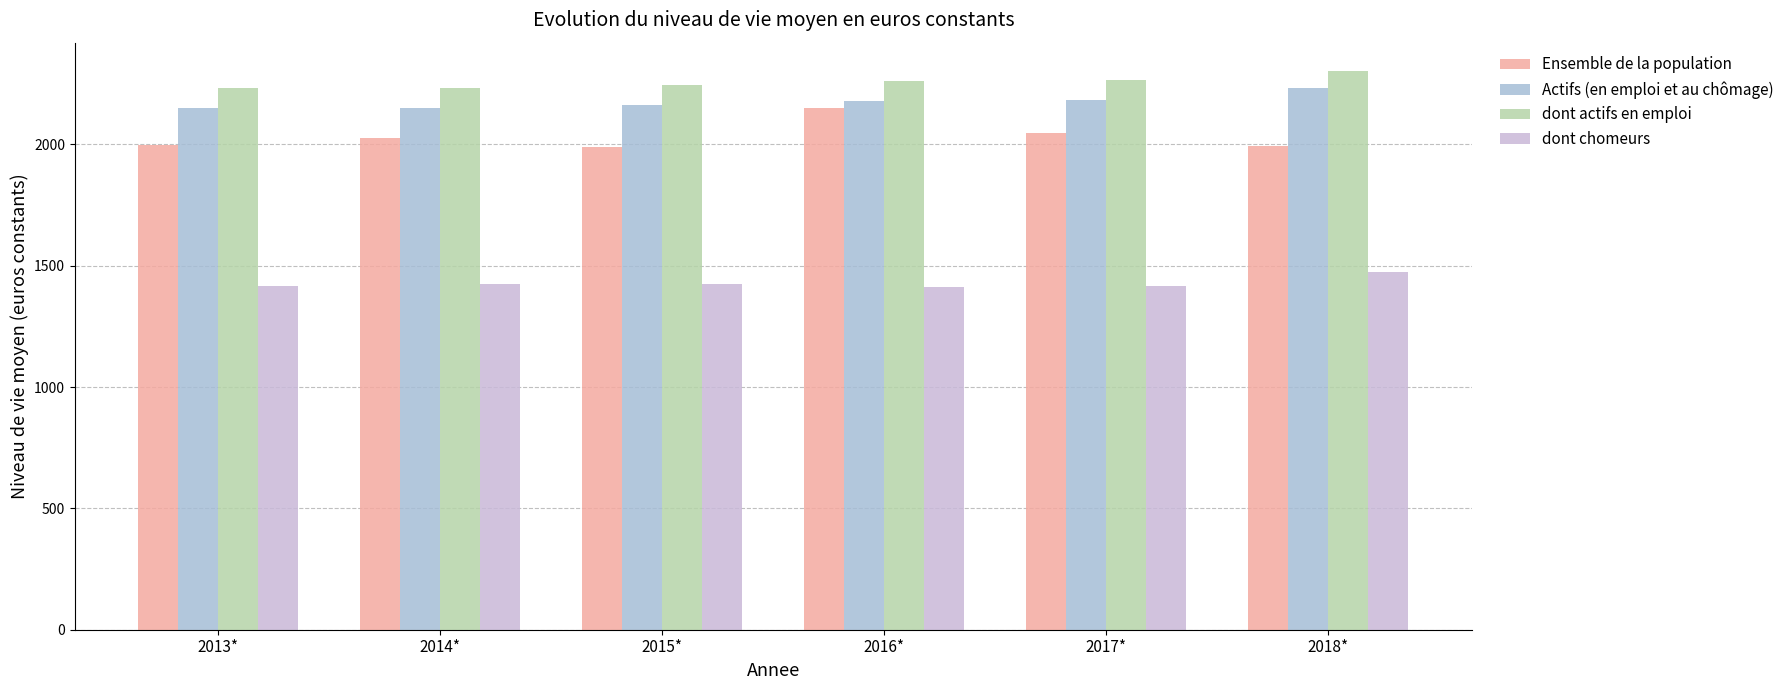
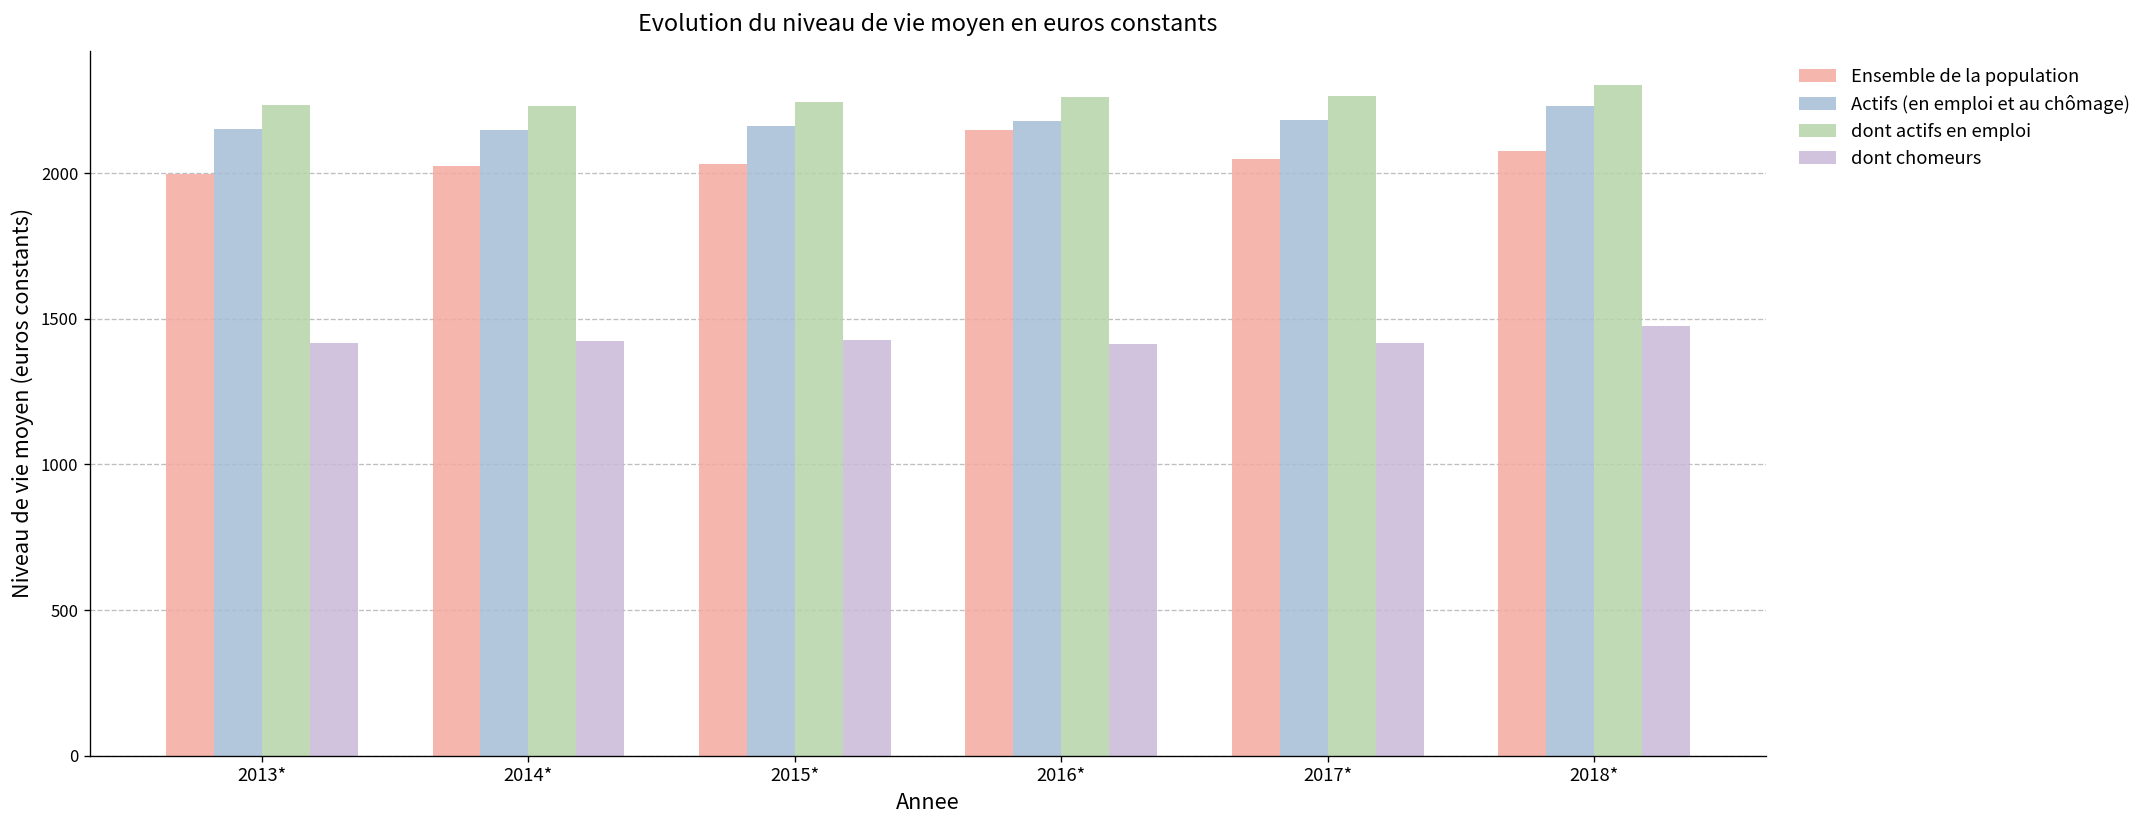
  {
    "Ensemble de la population": {
      "2013*": 2000,
      "2014*": 2030,
-     "2015*": 1990,
+     "2015*": 2030,
      "2016*": 2150,
      "2017*": 2050,
-     "2018*": 1990
+     "2018*": 2080
    }
  }
